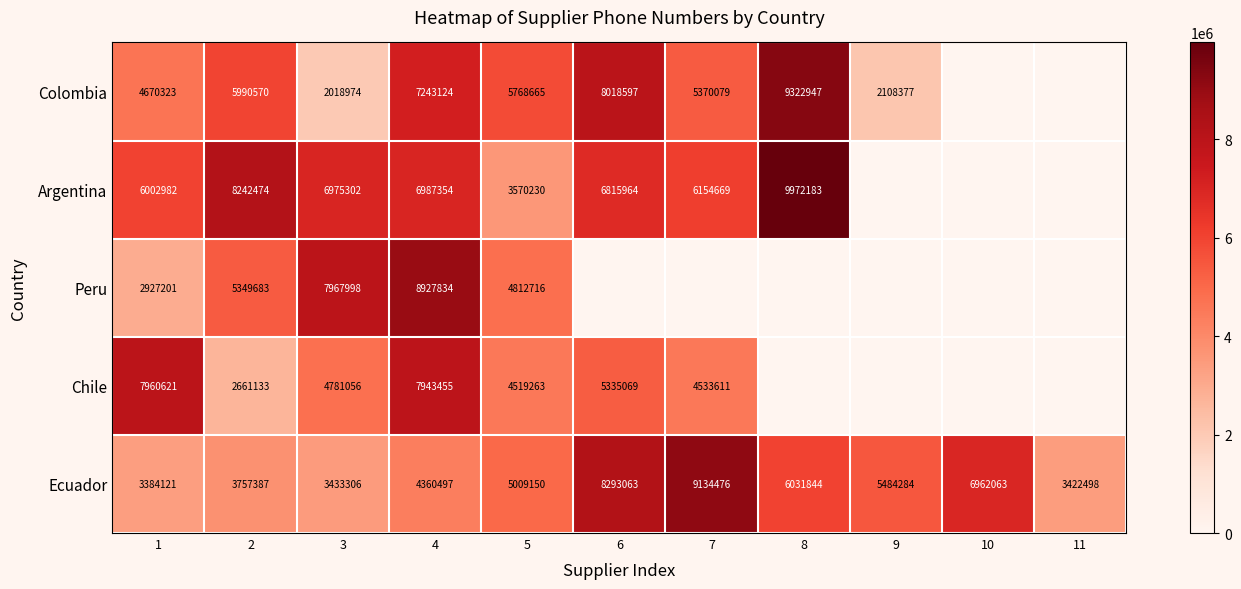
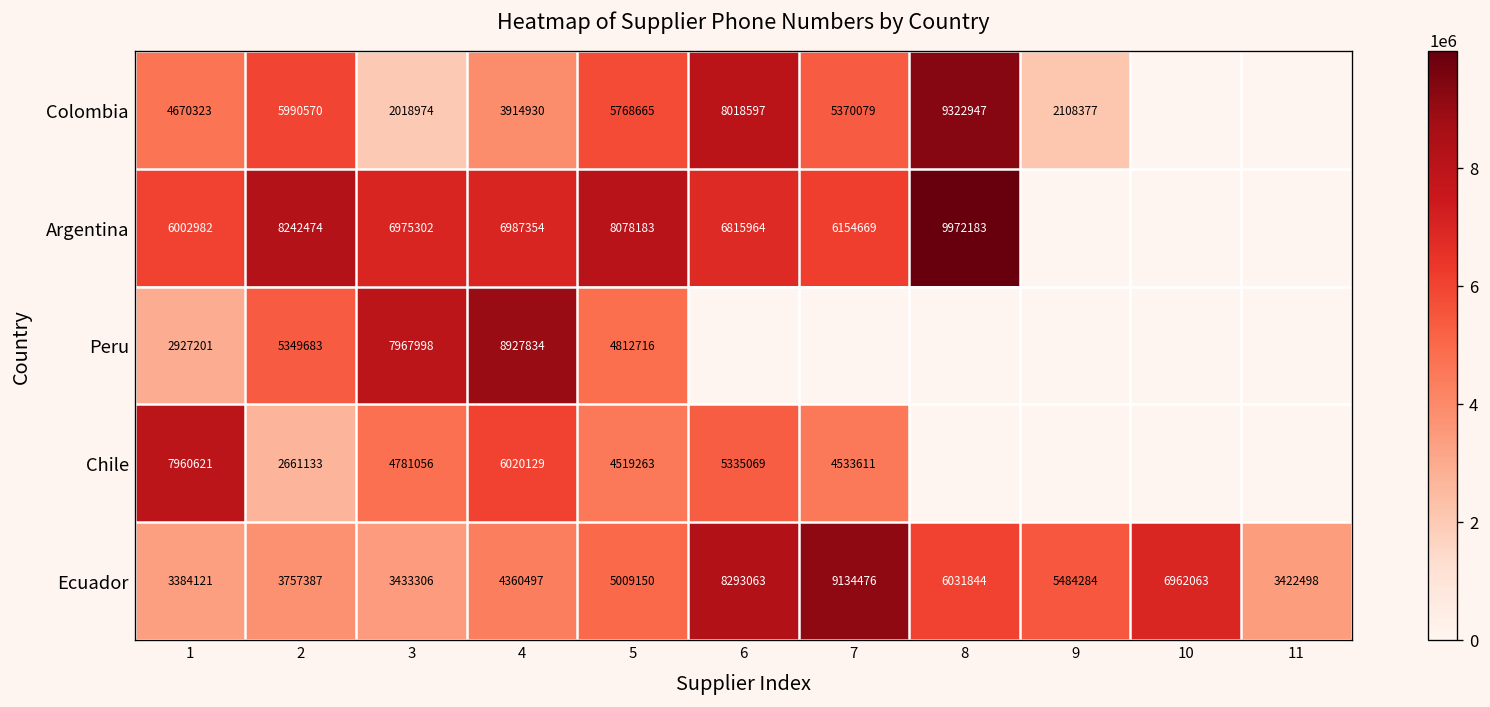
  {
    "Colombia": {
      "1": 4670323,
      "2": 5990570,
      "3": 2018974,
-     "4": 7243124,
+     "4": 3914930,
      "5": 5768665,
      "6": 8018597,
      "7": 5370079,
      "8": 9322947,
      "9": 2108377
    },
    "Argentina": {
      "1": 6002982,
      "2": 8242474,
      "3": 6975302,
      "4": 6987354,
-     "5": 3570230,
+     "5": 8078183,
      "6": 6815964,
      "7": 6154669,
      "8": 9972183
    },
    "Peru": {
      "1": 2927201,
      "2": 5349683,
      "3": 7967998,
      "4": 8927834,
      "5": 4812716
    },
    "Chile": {
      "1": 7960621,
      "2": 2661133,
      "3": 4781056,
-     "4": 7943455,
+     "4": 6020129,
      "5": 4519263,
      "6": 5335069,
      "7": 4533611
    },
    "Ecuador": {
      "1": 3384121,
      "2": 3757387,
      "3": 3433306,
      "4": 4360497,
      "5": 5009150,
      "6": 8293063,
      "7": 9134476,
      "8": 6031844,
      "9": 5484284,
      "10": 6962063,
      "11": 3422498
    }
  }
